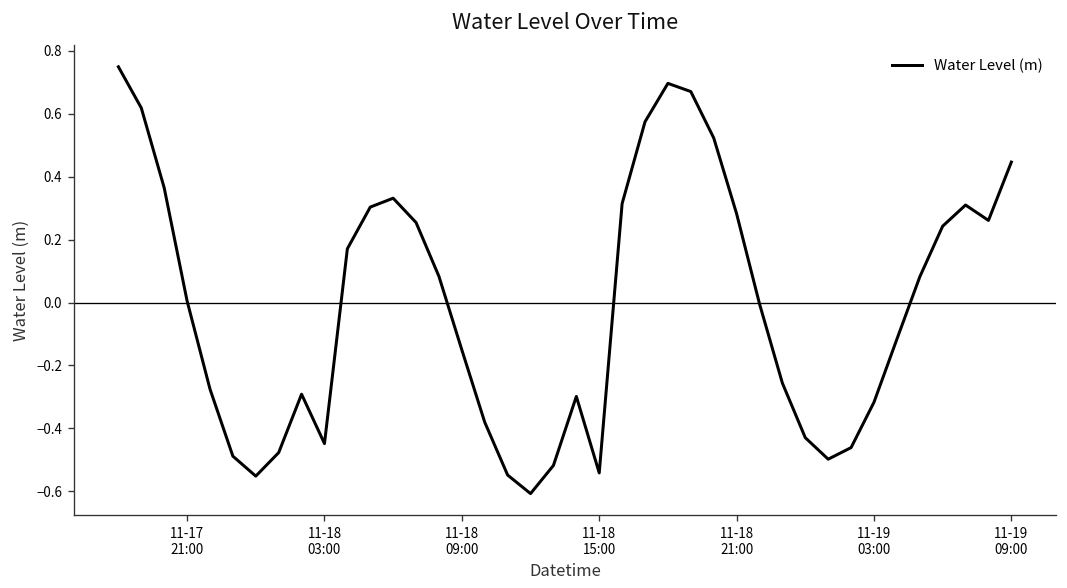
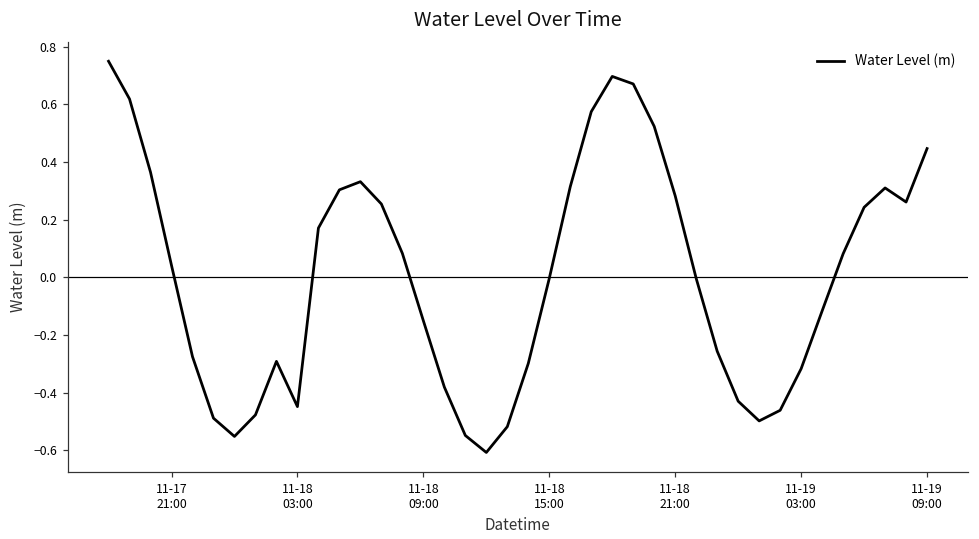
  {
-   "11-17 21:00": 0.01,
+   "11-17 21:00": 0.04,
    "11-18 03:00": -0.45,
    "11-18 09:00": -0.15,
-   "11-18 15:00": -0.54,
+   "11-18 15:00": 0.00,
    "11-18 21:00": 0.28,
    "11-19 03:00": -0.32,
    "11-19 09:00": 0.45
  }
